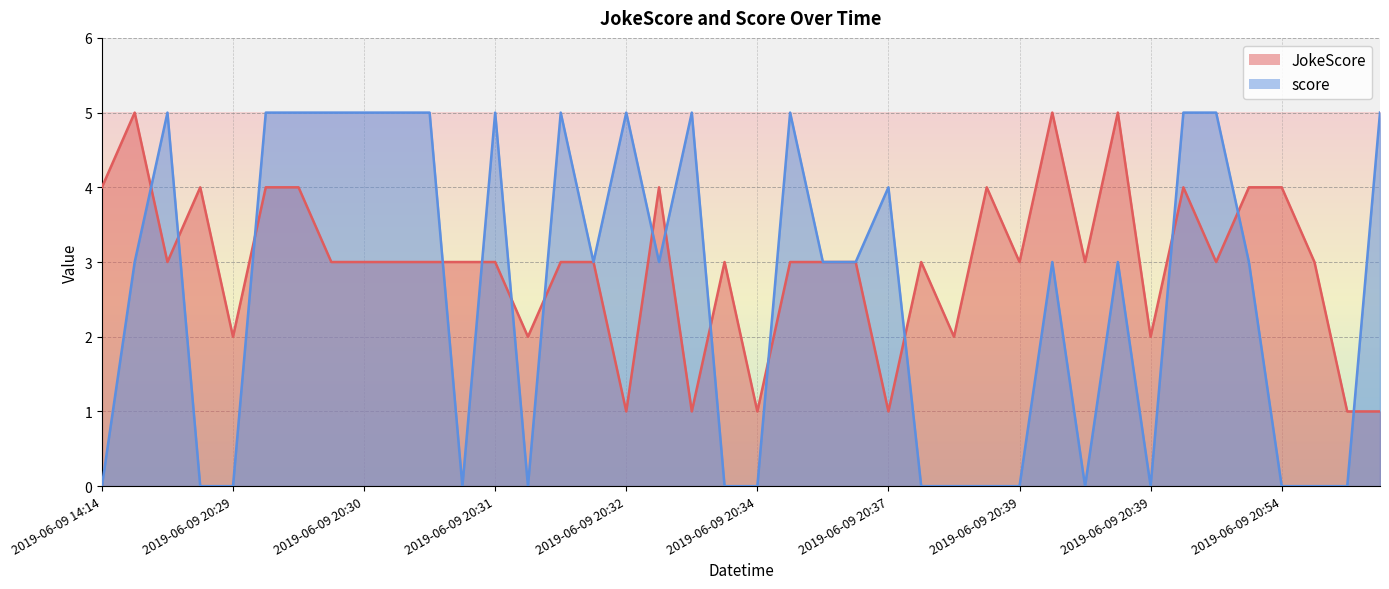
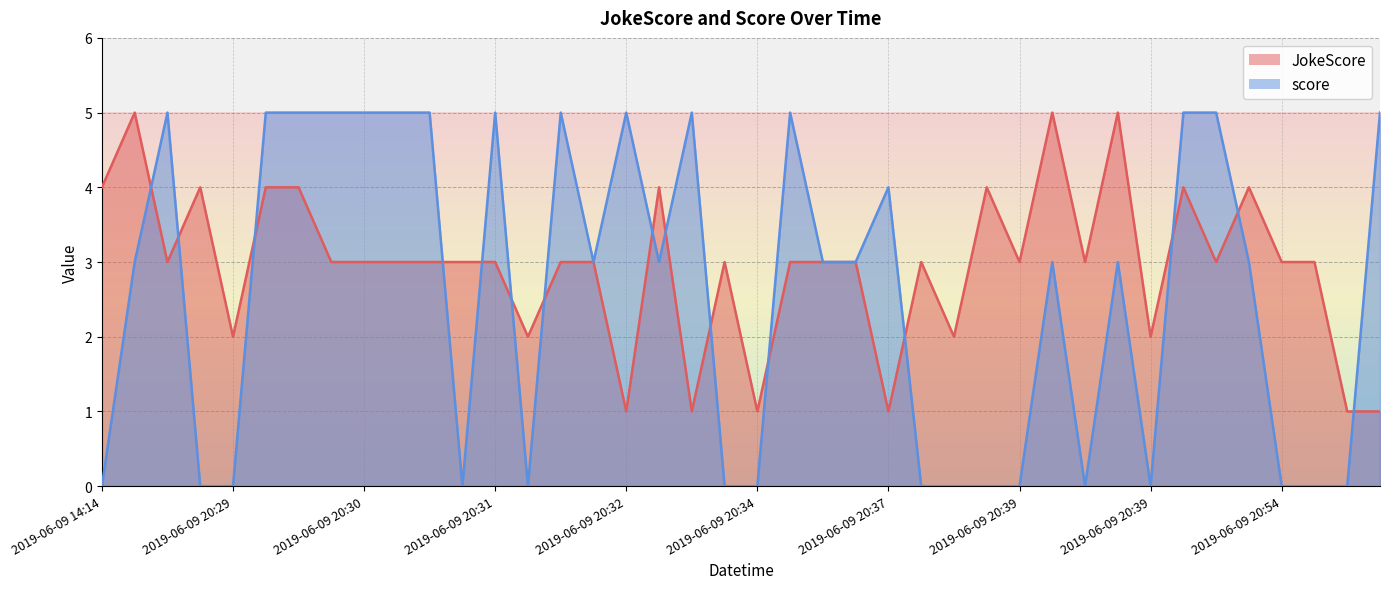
  {
    "JokeScore": {
      "2019-06-09 14:14": 4,
      "2019-06-09 20:37": 1,
-     "2019-06-09 20:54": 4
+     "2019-06-09 20:54": 3
    },
    "score": {
      "2019-06-09 14:14": 0,
      "2019-06-09 20:37": 4,
      "2019-06-09 20:54": 0
    }
  }
